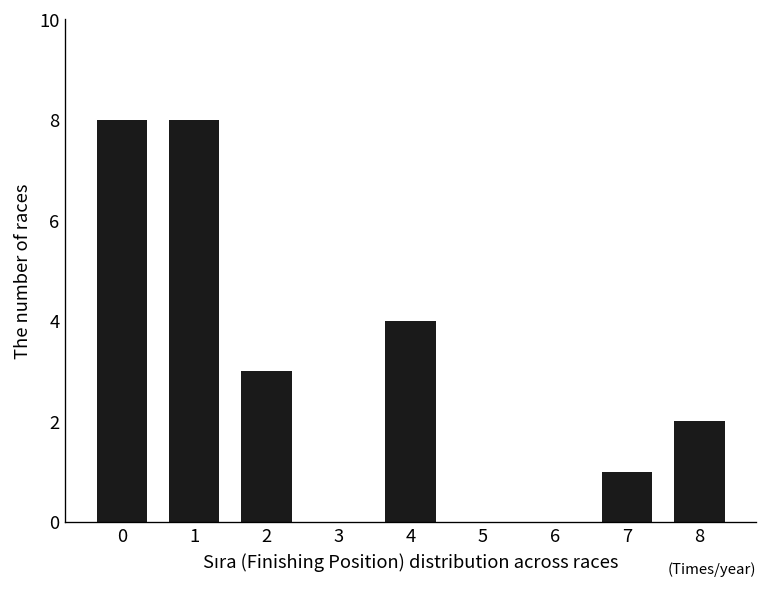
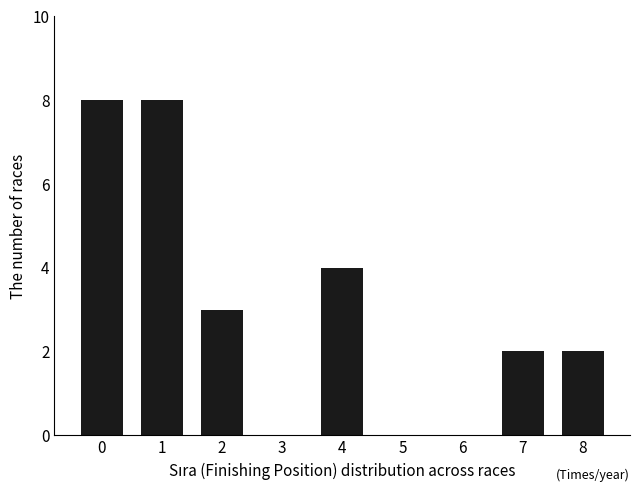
  {
    "0": 8,
    "1": 8,
    "2": 3,
    "3": 0,
    "4": 4,
    "5": 0,
    "6": 0,
-   "7": 1,
+   "7": 2,
    "8": 2
  }
